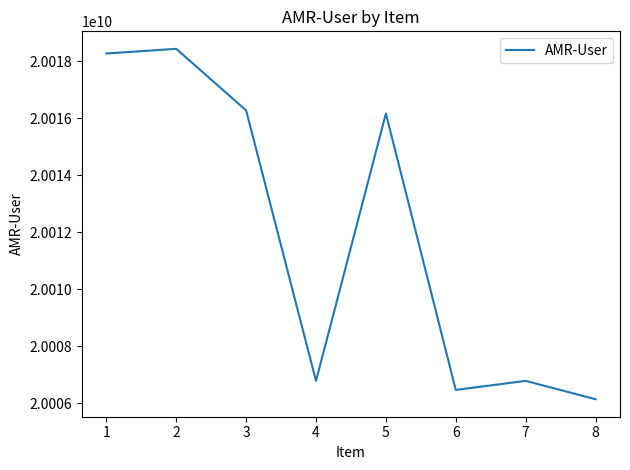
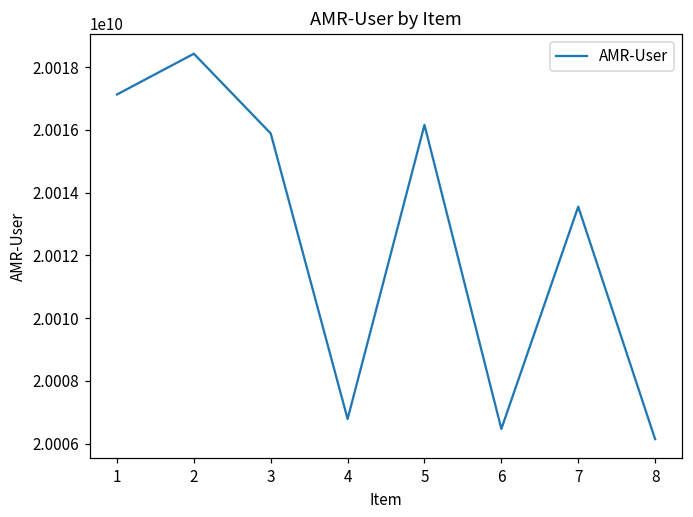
  {
-   "1": 20018300000,
+   "1": 20017100000,
    "2": 20018400000,
-   "3": 20016300000,
+   "3": 20015900000,
    "4": 20006800000,
    "5": 20016200000,
    "6": 20006500000,
-   "7": 20006800000,
+   "7": 20013600000,
    "8": 20006100000
  }
